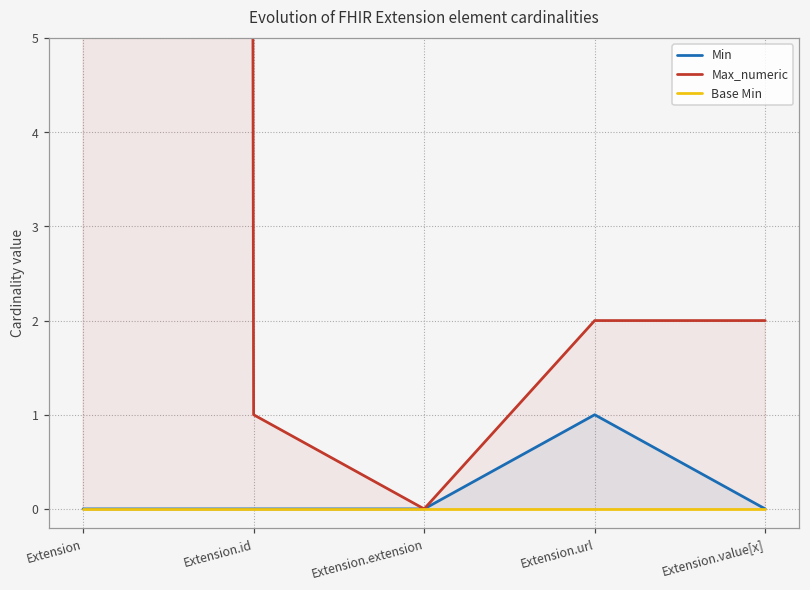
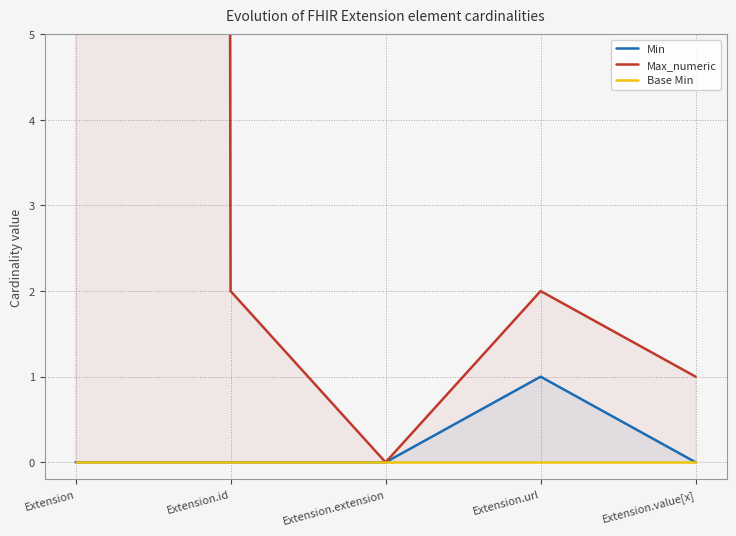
  {
    "Min": {
      "Extension.url": 1
    },
    "Max_numeric": {
-     "Extension.id": 1,
+     "Extension.id": 2,
      "Extension.url": 2,
-     "Extension.value[x]": 2
+     "Extension.value[x]": 1
    },
    "Base Min": {
      "Extension.url": 0
    }
  }
